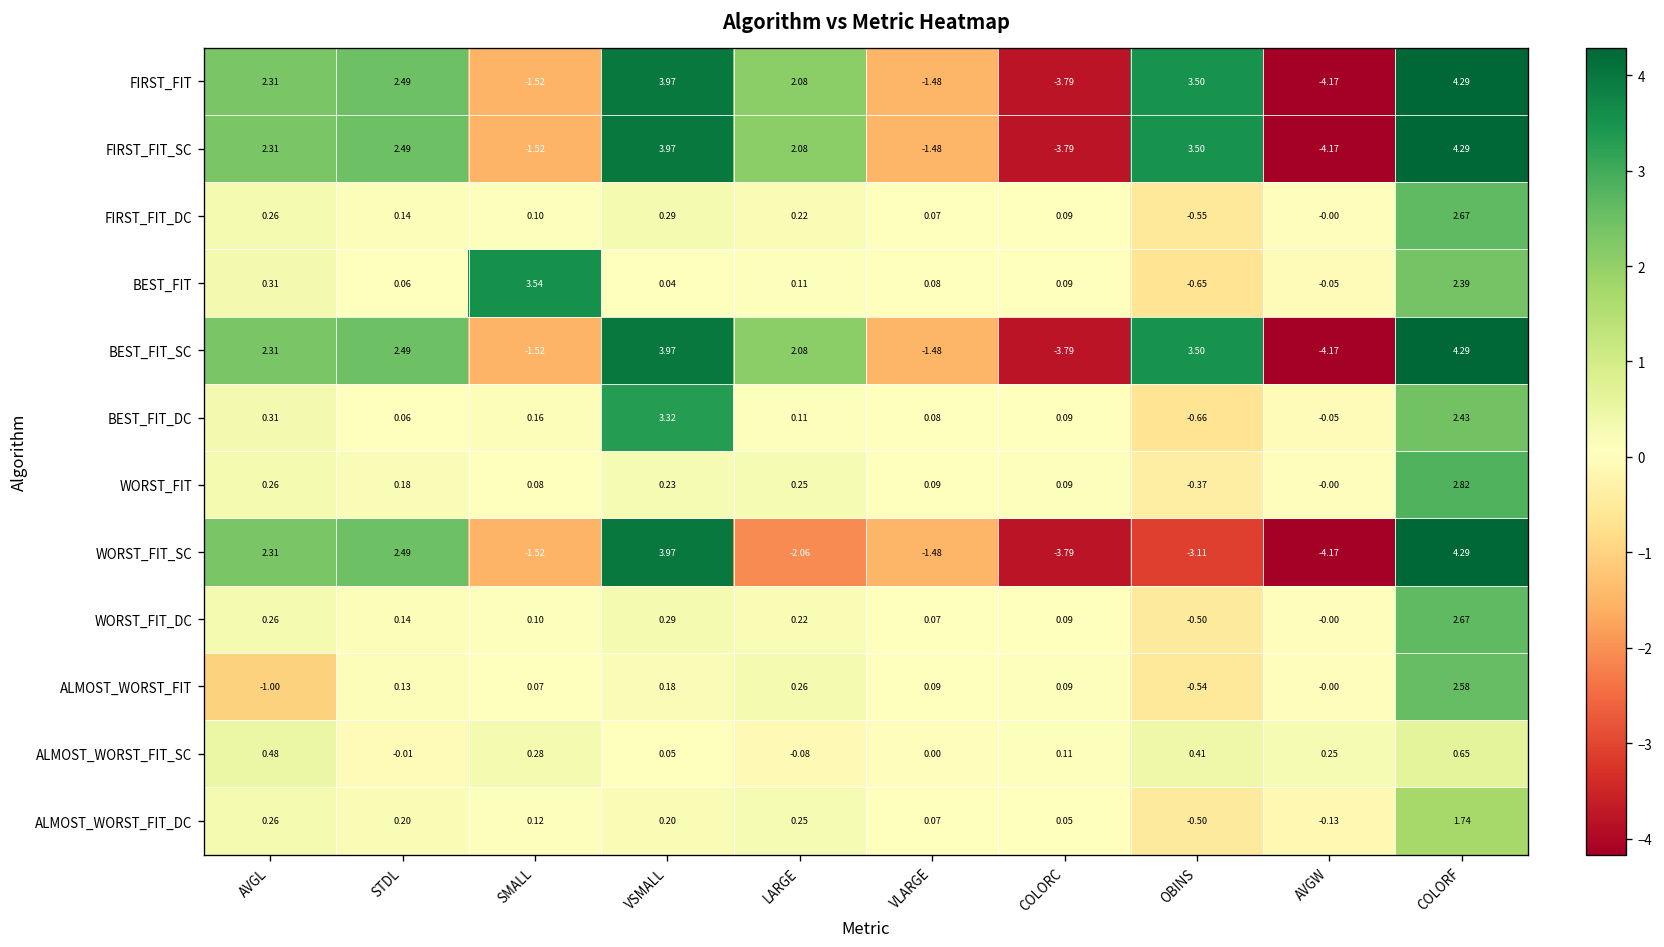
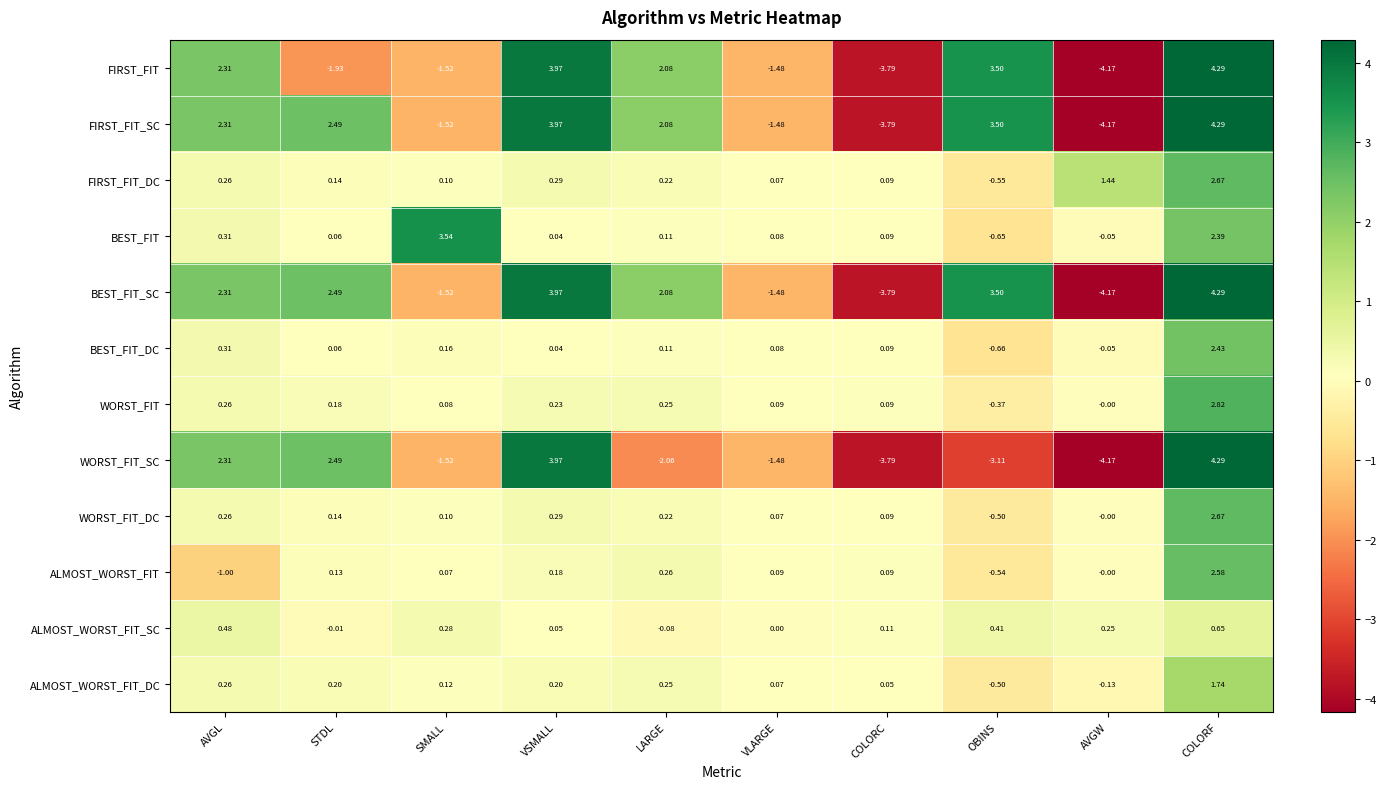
  {
    "FIRST_FIT": {
      "AVGL": 2.31,
-     "STDL": 2.49,
+     "STDL": -1.93,
      "SMALL": -1.52,
      "VSMALL": 3.97,
      "LARGE": 2.08,
      "VLARGE": -1.48,
      "COLORC": -3.79,
      "OBINS": 3.50,
      "AVGW": -4.17,
      "COLORF": 4.29
    },
    "FIRST_FIT_SC": {
      "AVGL": 2.31,
      "STDL": 2.49,
      "SMALL": -1.52,
      "VSMALL": 3.97,
      "LARGE": 2.08,
      "VLARGE": -1.48,
      "COLORC": -3.79,
      "OBINS": 3.50,
      "AVGW": -4.17,
      "COLORF": 4.29
    },
    "FIRST_FIT_DC": {
      "AVGL": 0.26,
      "STDL": 0.14,
      "SMALL": 0.10,
      "VSMALL": 0.29,
      "LARGE": 0.22,
      "VLARGE": 0.07,
      "COLORC": 0.09,
      "OBINS": -0.55,
-     "AVGW": -0.00,
+     "AVGW": 1.44,
      "COLORF": 2.67
    },
    "BEST_FIT": {
      "AVGL": 0.31,
      "STDL": 0.06,
      "SMALL": 3.54,
      "VSMALL": 0.04,
      "LARGE": 0.11,
      "VLARGE": 0.08,
      "COLORC": 0.09,
      "OBINS": -0.65,
      "AVGW": -0.05,
      "COLORF": 2.39
    },
    "BEST_FIT_SC": {
      "AVGL": 2.31,
      "STDL": 2.49,
      "SMALL": -1.52,
      "VSMALL": 3.97,
      "LARGE": 2.08,
      "VLARGE": -1.48,
      "COLORC": -3.79,
      "OBINS": 3.50,
      "AVGW": -4.17,
      "COLORF": 4.29
    },
    "BEST_FIT_DC": {
      "AVGL": 0.31,
      "STDL": 0.06,
      "SMALL": 0.16,
-     "VSMALL": 3.32,
+     "VSMALL": 0.04,
      "LARGE": 0.11,
      "VLARGE": 0.08,
      "COLORC": 0.09,
      "OBINS": -0.66,
      "AVGW": -0.05,
      "COLORF": 2.43
    },
    "WORST_FIT": {
      "AVGL": 0.26,
      "STDL": 0.18,
      "SMALL": 0.08,
      "VSMALL": 0.23,
      "LARGE": 0.25,
      "VLARGE": 0.09,
      "COLORC": 0.09,
      "OBINS": -0.37,
      "AVGW": -0.00,
      "COLORF": 2.82
    },
    "WORST_FIT_SC": {
      "AVGL": 2.31,
      "STDL": 2.49,
      "SMALL": -1.52,
      "VSMALL": 3.97,
      "LARGE": -2.06,
      "VLARGE": -1.48,
      "COLORC": -3.79,
      "OBINS": -3.11,
      "AVGW": -4.17,
      "COLORF": 4.29
    },
    "WORST_FIT_DC": {
      "AVGL": 0.26,
      "STDL": 0.14,
      "SMALL": 0.10,
      "VSMALL": 0.29,
      "LARGE": 0.22,
      "VLARGE": 0.07,
      "COLORC": 0.09,
      "OBINS": -0.50,
      "AVGW": -0.00,
      "COLORF": 2.67
    },
    "ALMOST_WORST_FIT": {
      "AVGL": -1.00,
      "STDL": 0.13,
      "SMALL": 0.07,
      "VSMALL": 0.18,
      "LARGE": 0.26,
      "VLARGE": 0.09,
      "COLORC": 0.09,
      "OBINS": -0.54,
      "AVGW": -0.00,
      "COLORF": 2.58
    },
    "ALMOST_WORST_FIT_SC": {
      "AVGL": 0.48,
      "STDL": -0.01,
      "SMALL": 0.28,
      "VSMALL": 0.05,
      "LARGE": -0.08,
      "VLARGE": 0.00,
      "COLORC": 0.11,
      "OBINS": 0.41,
      "AVGW": 0.25,
      "COLORF": 0.65
    },
    "ALMOST_WORST_FIT_DC": {
      "AVGL": 0.26,
      "STDL": 0.20,
      "SMALL": 0.12,
      "VSMALL": 0.20,
      "LARGE": 0.25,
      "VLARGE": 0.07,
      "COLORC": 0.05,
      "OBINS": -0.50,
      "AVGW": -0.13,
      "COLORF": 1.74
    }
  }
